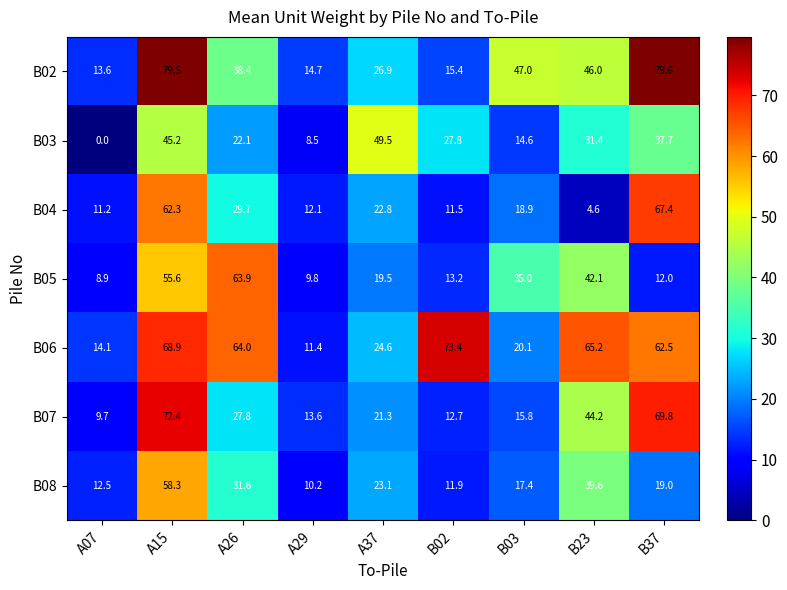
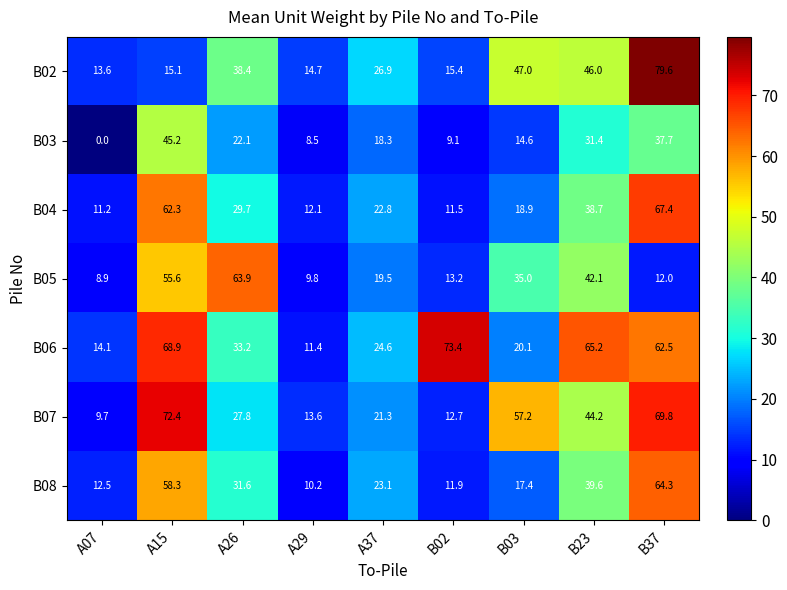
  {
    "B02": {
      "A07": 13.6,
-     "A15": 79.5,
+     "A15": 15.1,
      "A26": 38.4,
      "A29": 14.7,
      "A37": 26.9,
      "B02": 15.4,
      "B03": 47.0,
      "B23": 46.0,
      "B37": 79.6
    },
    "B03": {
      "A07": 0.0,
      "A15": 45.2,
      "A26": 22.1,
      "A29": 8.5,
-     "A37": 49.5,
-     "B02": 27.8,
+     "A37": 18.3,
+     "B02": 9.1,
      "B03": 14.6,
      "B23": 31.4,
      "B37": 37.7
    },
    "B04": {
      "A07": 11.2,
      "A15": 62.3,
      "A26": 29.7,
      "A29": 12.1,
      "A37": 22.8,
      "B02": 11.5,
      "B03": 18.9,
-     "B23": 4.6,
+     "B23": 38.7,
      "B37": 67.4
    },
    "B05": {
      "A07": 8.9,
      "A15": 55.6,
      "A26": 63.9,
      "A29": 9.8,
      "A37": 19.5,
      "B02": 13.2,
      "B03": 35.0,
      "B23": 42.1,
      "B37": 12.0
    },
    "B06": {
      "A07": 14.1,
      "A15": 68.9,
-     "A26": 64.0,
+     "A26": 33.2,
      "A29": 11.4,
      "A37": 24.6,
      "B02": 73.4,
      "B03": 20.1,
      "B23": 65.2,
      "B37": 62.5
    },
    "B07": {
      "A07": 9.7,
      "A15": 72.4,
      "A26": 27.8,
      "A29": 13.6,
      "A37": 21.3,
      "B02": 12.7,
-     "B03": 15.8,
+     "B03": 57.2,
      "B23": 44.2,
      "B37": 69.8
    },
    "B08": {
      "A07": 12.5,
      "A15": 58.3,
      "A26": 31.6,
      "A29": 10.2,
      "A37": 23.1,
      "B02": 11.9,
      "B03": 17.4,
      "B23": 39.6,
-     "B37": 19.0
+     "B37": 64.3
    }
  }
